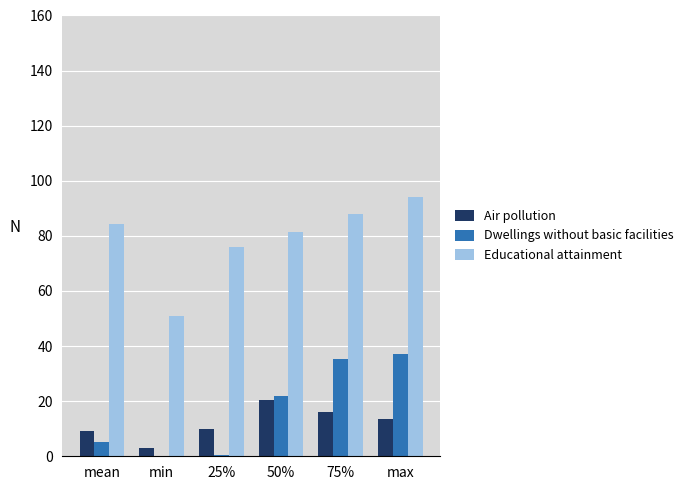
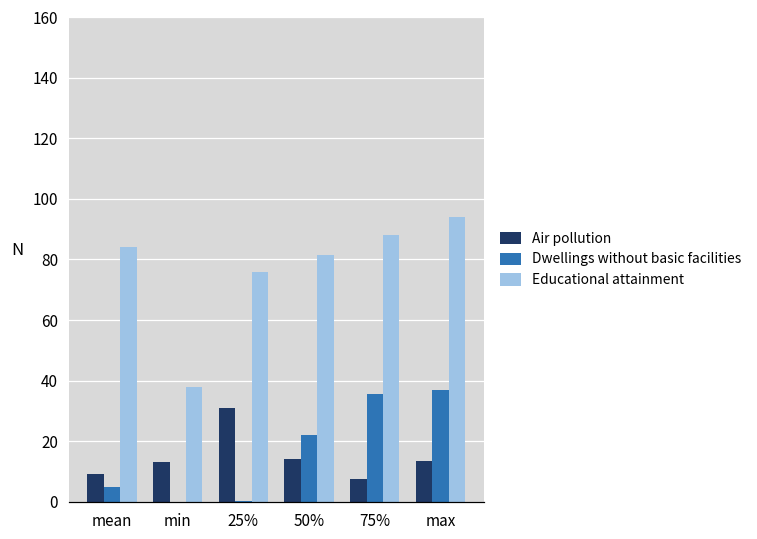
  {
    "Air pollution": {
      "mean": 9,
-     "min": 3,
-     "25%": 10,
-     "50%": 21,
-     "75%": 16,
+     "min": 13,
+     "25%": 31,
+     "50%": 14,
+     "75%": 8,
      "max": 13
    },
    "Dwellings without basic facilities": {
      "mean": 5,
      "min": 0,
      "50%": 22,
      "75%": 35,
      "max": 37
    },
    "Educational attainment": {
      "mean": 84,
-     "min": 51,
+     "min": 38,
      "25%": 76,
      "50%": 82,
      "75%": 88,
      "max": 94
    }
  }
